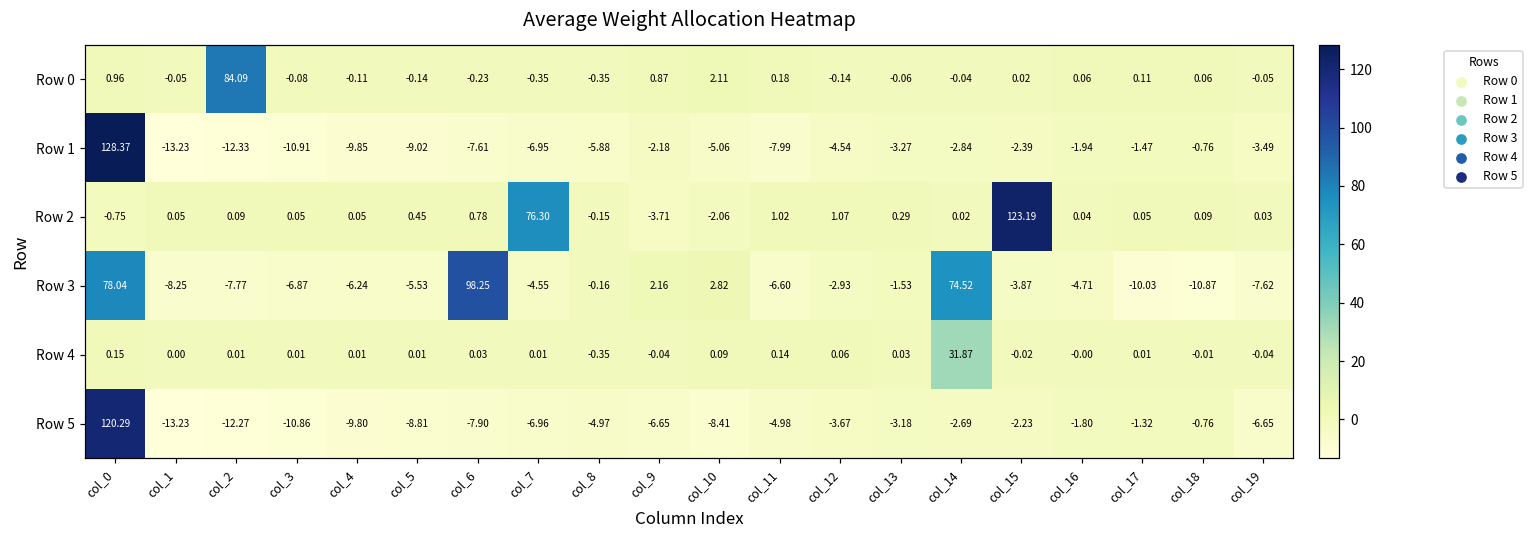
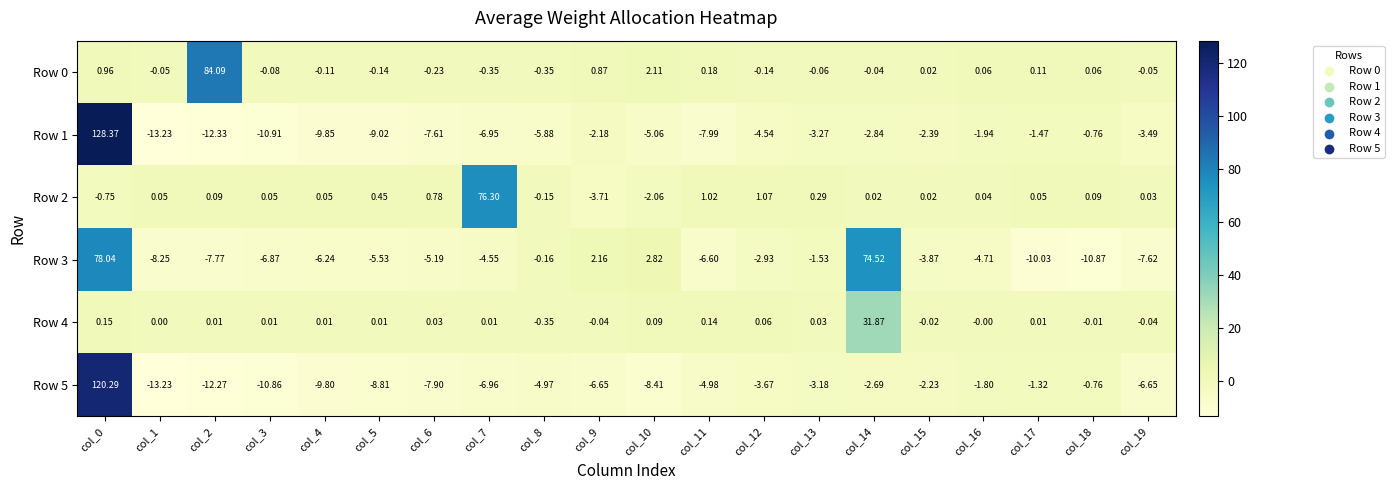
  {
    "Row 0": {
      "col_0": 0.96,
      "col_1": -0.05,
      "col_2": 84.09,
      "col_3": -0.08,
      "col_4": -0.11,
      "col_5": -0.14,
      "col_6": -0.23,
      "col_7": -0.35,
      "col_8": -0.35,
      "col_9": 0.87,
      "col_10": 2.11,
      "col_11": 0.18,
      "col_12": -0.14,
      "col_13": -0.06,
      "col_14": -0.04,
      "col_15": 0.02,
      "col_16": 0.06,
      "col_17": 0.11,
      "col_18": 0.06,
      "col_19": -0.05
    },
    "Row 1": {
      "col_0": 128.37,
      "col_1": -13.23,
      "col_2": -12.33,
      "col_3": -10.91,
      "col_4": -9.85,
      "col_5": -9.02,
      "col_6": -7.61,
      "col_7": -6.95,
      "col_8": -5.88,
      "col_9": -2.18,
      "col_10": -5.06,
      "col_11": -7.99,
      "col_12": -4.54,
      "col_13": -3.27,
      "col_14": -2.84,
      "col_15": -2.39,
      "col_16": -1.94,
      "col_17": -1.47,
      "col_18": -0.76,
      "col_19": -3.49
    },
    "Row 2": {
      "col_0": -0.75,
      "col_1": 0.05,
      "col_2": 0.09,
      "col_3": 0.05,
      "col_4": 0.05,
      "col_5": 0.45,
      "col_6": 0.78,
      "col_7": 76.30,
      "col_8": -0.15,
      "col_9": -3.71,
      "col_10": -2.06,
      "col_11": 1.02,
      "col_12": 1.07,
      "col_13": 0.29,
      "col_14": 0.02,
-     "col_15": 123.19,
+     "col_15": 0.02,
      "col_16": 0.04,
      "col_17": 0.05,
      "col_18": 0.09,
      "col_19": 0.03
    },
    "Row 3": {
      "col_0": 78.04,
      "col_1": -8.25,
      "col_2": -7.77,
      "col_3": -6.87,
      "col_4": -6.24,
      "col_5": -5.53,
-     "col_6": 98.25,
+     "col_6": -5.19,
      "col_7": -4.55,
      "col_8": -0.16,
      "col_9": 2.16,
      "col_10": 2.82,
      "col_11": -6.60,
      "col_12": -2.93,
      "col_13": -1.53,
      "col_14": 74.52,
      "col_15": -3.87,
      "col_16": -4.71,
      "col_17": -10.03,
      "col_18": -10.87,
      "col_19": -7.62
    },
    "Row 4": {
      "col_0": 0.15,
      "col_1": 0.00,
      "col_2": 0.01,
      "col_3": 0.01,
      "col_4": 0.01,
      "col_5": 0.01,
      "col_6": 0.03,
      "col_7": 0.01,
      "col_8": -0.35,
      "col_9": -0.04,
      "col_10": 0.09,
      "col_11": 0.14,
      "col_12": 0.06,
      "col_13": 0.03,
      "col_14": 31.87,
      "col_15": -0.02,
      "col_16": -0.00,
      "col_17": 0.01,
      "col_18": -0.01,
      "col_19": -0.04
    },
    "Row 5": {
      "col_0": 120.29,
      "col_1": -13.23,
      "col_2": -12.27,
      "col_3": -10.86,
      "col_4": -9.80,
      "col_5": -8.81,
      "col_6": -7.90,
      "col_7": -6.96,
      "col_8": -4.97,
      "col_9": -6.65,
      "col_10": -8.41,
      "col_11": -4.98,
      "col_12": -3.67,
      "col_13": -3.18,
      "col_14": -2.69,
      "col_15": -2.23,
      "col_16": -1.80,
      "col_17": -1.32,
      "col_18": -0.76,
      "col_19": -6.65
    }
  }
